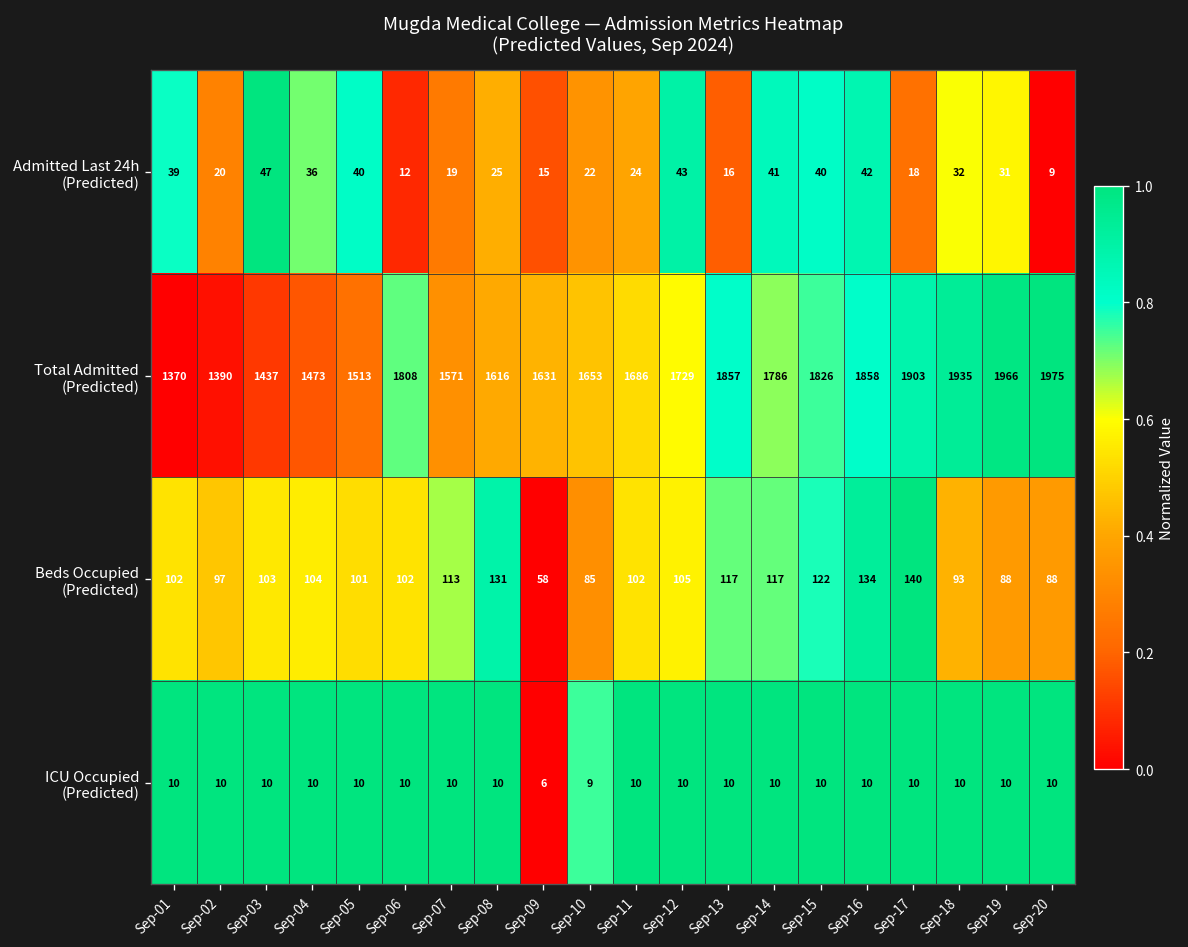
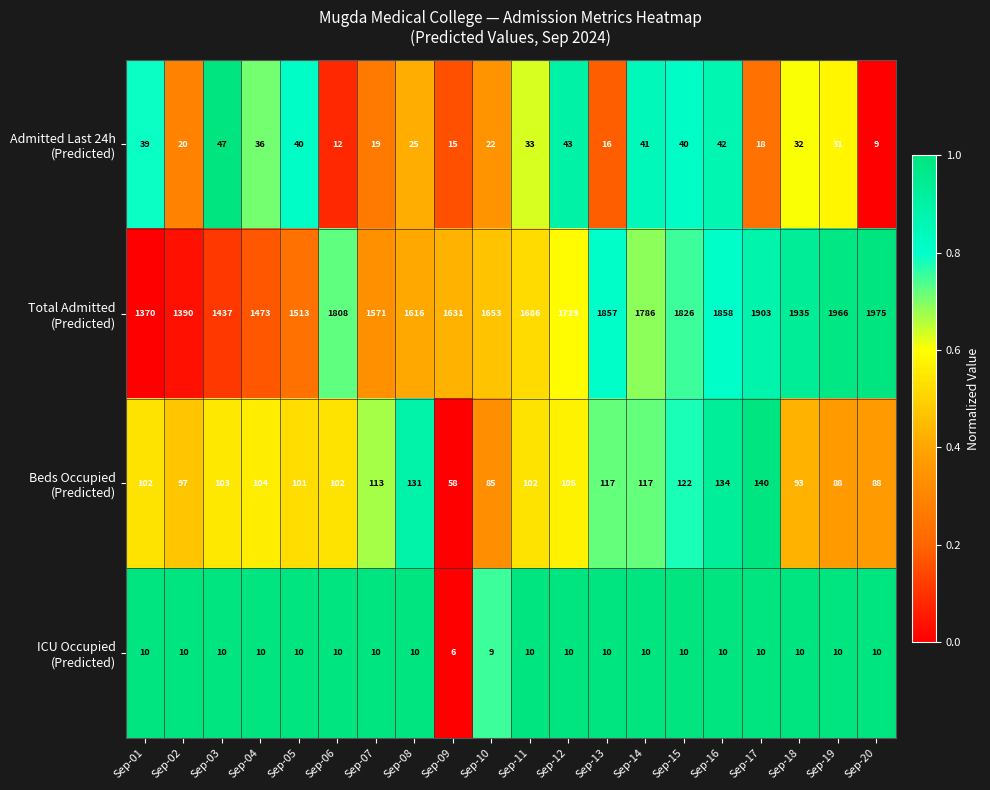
  {
    "Admitted Last 24h (Predicted)": {
      "Sep-01": 39,
      "Sep-02": 20,
      "Sep-03": 47,
      "Sep-04": 36,
      "Sep-05": 40,
      "Sep-06": 12,
      "Sep-07": 19,
      "Sep-08": 25,
      "Sep-09": 15,
      "Sep-10": 22,
-     "Sep-11": 24,
+     "Sep-11": 33,
      "Sep-12": 43,
      "Sep-13": 16,
      "Sep-14": 41,
      "Sep-15": 40,
      "Sep-16": 42,
      "Sep-17": 18,
      "Sep-18": 32,
      "Sep-19": 31,
      "Sep-20": 9
    },
    "Total Admitted (Predicted)": {
      "Sep-01": 1370,
      "Sep-02": 1390,
      "Sep-03": 1437,
      "Sep-04": 1473,
      "Sep-05": 1513,
      "Sep-06": 1808,
      "Sep-07": 1571,
      "Sep-08": 1616,
      "Sep-09": 1631,
      "Sep-10": 1653,
      "Sep-11": 1686,
      "Sep-12": 1729,
      "Sep-13": 1857,
      "Sep-14": 1786,
      "Sep-15": 1826,
      "Sep-16": 1858,
      "Sep-17": 1903,
      "Sep-18": 1935,
      "Sep-19": 1966,
      "Sep-20": 1975
    },
    "Beds Occupied (Predicted)": {
      "Sep-01": 102,
      "Sep-02": 97,
      "Sep-03": 103,
      "Sep-04": 104,
      "Sep-05": 101,
      "Sep-06": 102,
      "Sep-07": 113,
      "Sep-08": 131,
      "Sep-09": 58,
      "Sep-10": 85,
      "Sep-11": 102,
      "Sep-12": 105,
      "Sep-13": 117,
      "Sep-14": 117,
      "Sep-15": 122,
      "Sep-16": 134,
      "Sep-17": 140,
      "Sep-18": 93,
      "Sep-19": 88,
      "Sep-20": 88
    },
    "ICU Occupied (Predicted)": {
      "Sep-01": 10,
      "Sep-02": 10,
      "Sep-03": 10,
      "Sep-04": 10,
      "Sep-05": 10,
      "Sep-06": 10,
      "Sep-07": 10,
      "Sep-08": 10,
      "Sep-09": 6,
      "Sep-10": 9,
      "Sep-11": 10,
      "Sep-12": 10,
      "Sep-13": 10,
      "Sep-14": 10,
      "Sep-15": 10,
      "Sep-16": 10,
      "Sep-17": 10,
      "Sep-18": 10,
      "Sep-19": 10,
      "Sep-20": 10
    }
  }
